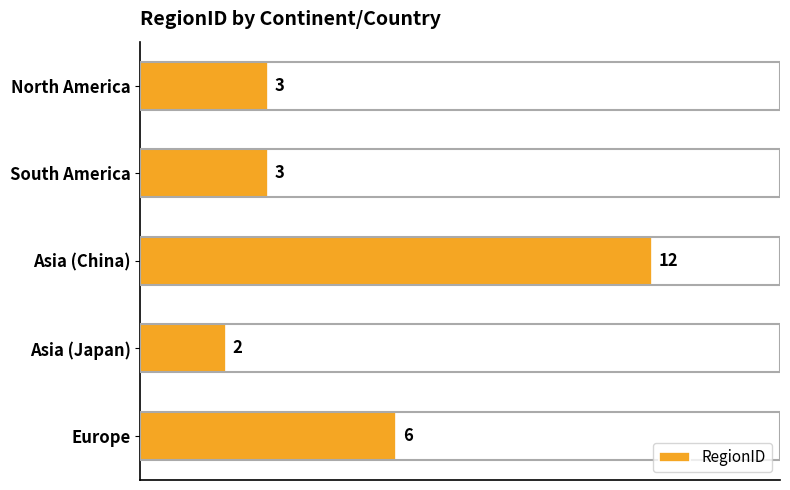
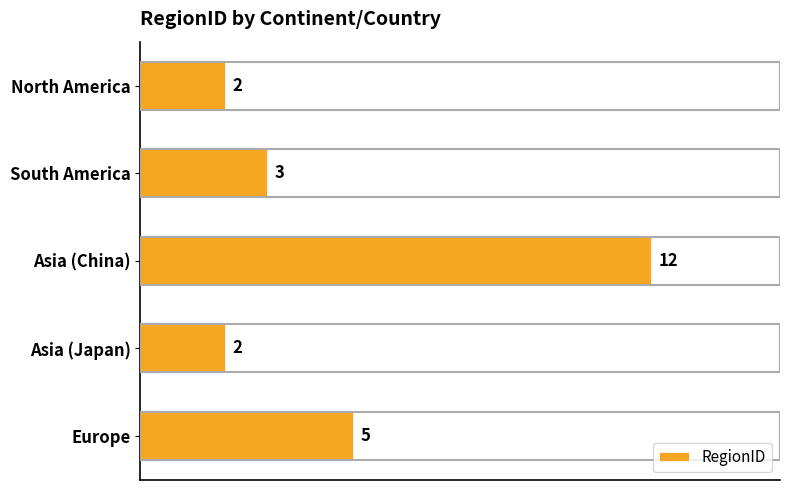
  {
-   "North America": 3,
+   "North America": 2,
    "South America": 3,
    "Asia (China)": 12,
    "Asia (Japan)": 2,
-   "Europe": 6
+   "Europe": 5
  }
